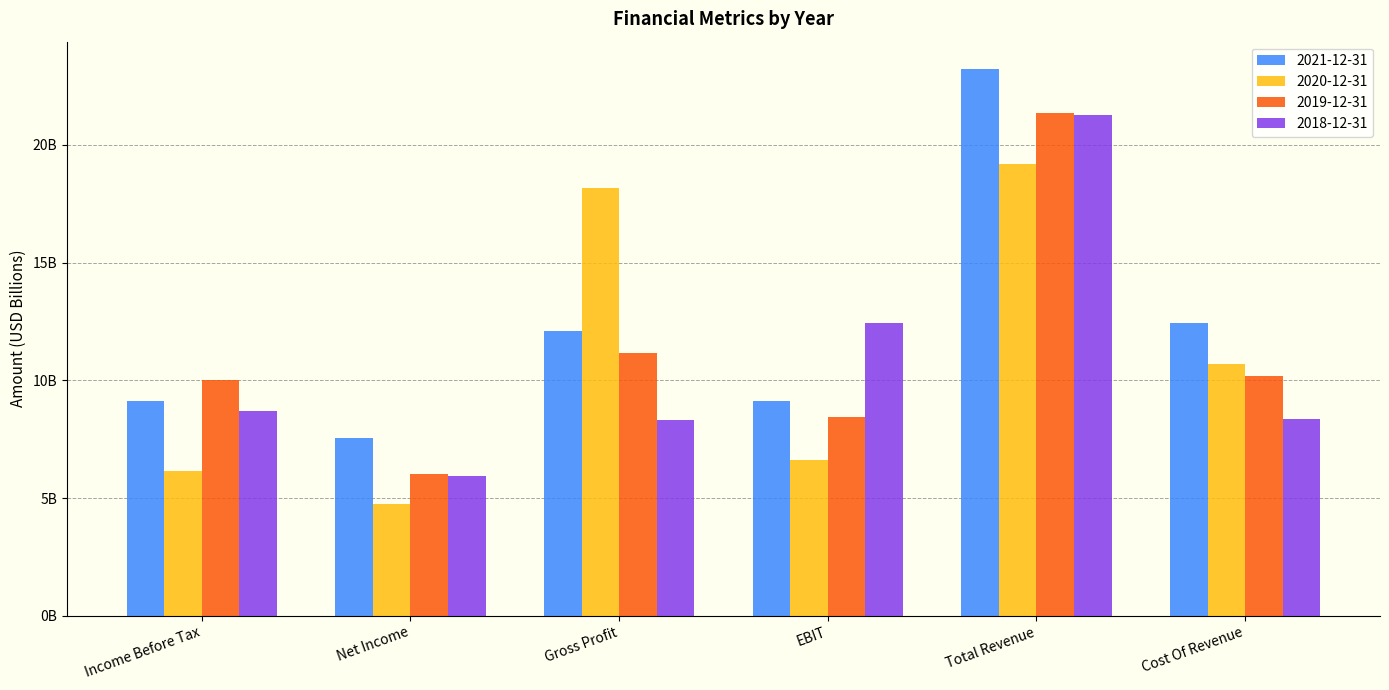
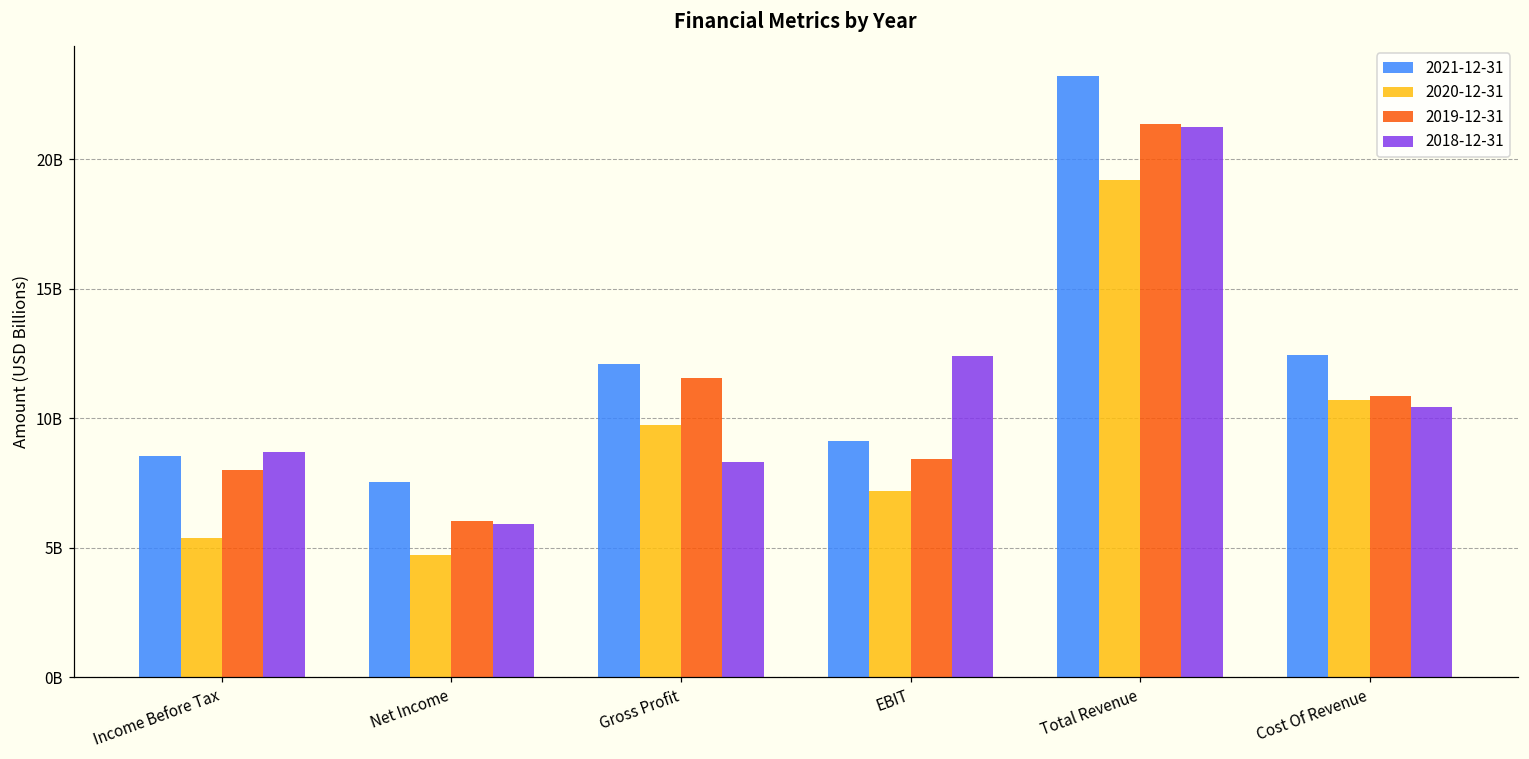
  {
    "2021-12-31": {
-     "Income Before Tax": 9100000000,
+     "Income Before Tax": 8500000000,
      "Net Income": 7500000000,
      "Gross Profit": 12100000000,
      "EBIT": 9100000000,
      "Total Revenue": 23200000000,
      "Cost Of Revenue": 12400000000
    },
    "2020-12-31": {
-     "Income Before Tax": 6100000000,
+     "Income Before Tax": 5400000000,
      "Net Income": 4700000000,
-     "Gross Profit": 18200000000,
-     "EBIT": 6600000000,
+     "Gross Profit": 9800000000,
+     "EBIT": 7200000000,
      "Total Revenue": 19200000000,
      "Cost Of Revenue": 10700000000
    },
    "2019-12-31": {
-     "Income Before Tax": 10000000000,
+     "Income Before Tax": 8000000000,
      "Net Income": 6000000000,
-     "Gross Profit": 11200000000,
+     "Gross Profit": 11600000000,
      "EBIT": 8400000000,
      "Total Revenue": 21400000000,
-     "Cost Of Revenue": 10200000000
+     "Cost Of Revenue": 10900000000
    },
    "2018-12-31": {
      "Income Before Tax": 8700000000,
      "Net Income": 5900000000,
      "Gross Profit": 8300000000,
      "EBIT": 12400000000,
      "Total Revenue": 21300000000,
-     "Cost Of Revenue": 8300000000
+     "Cost Of Revenue": 10400000000
    }
  }
